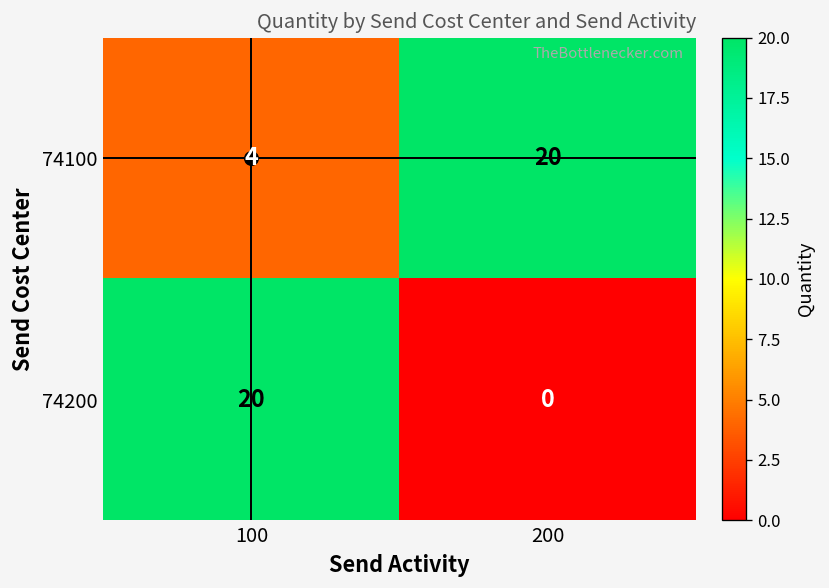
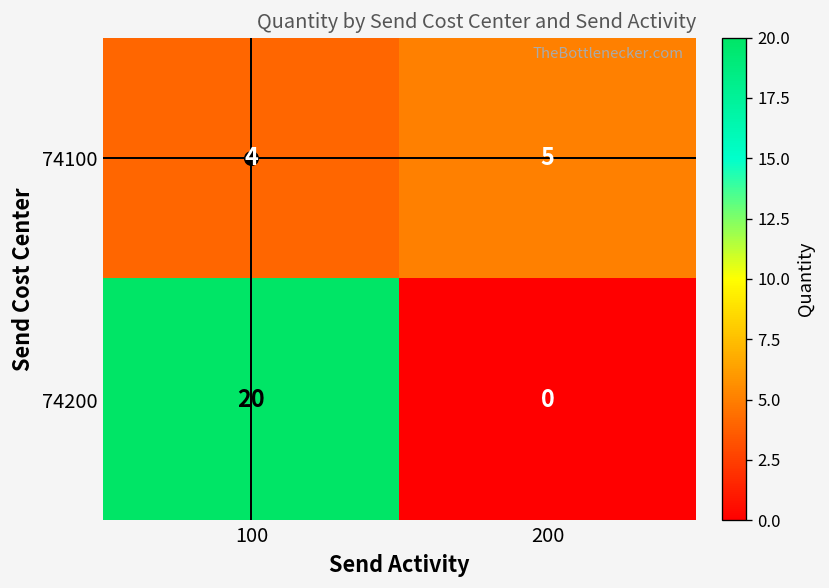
  {
    "74100": {
-     "200": 20
+     "200": 5
    },
    "74200": {
      "100": 20,
      "200": 0
    }
  }
